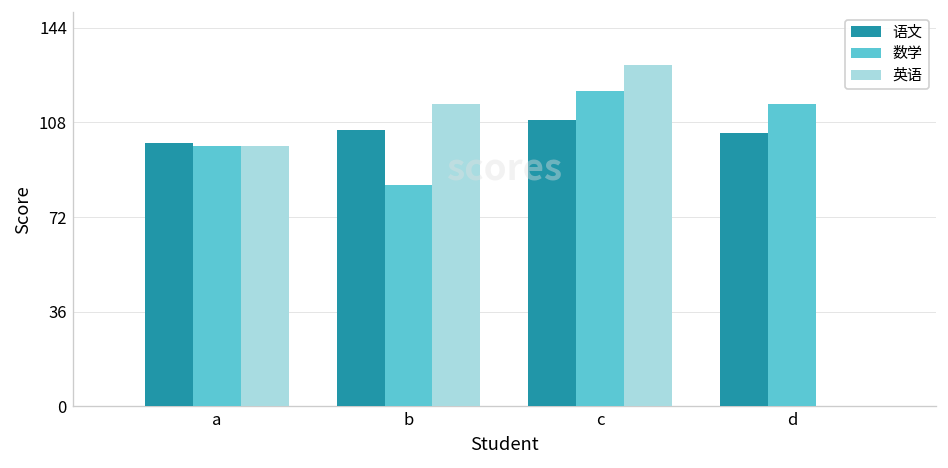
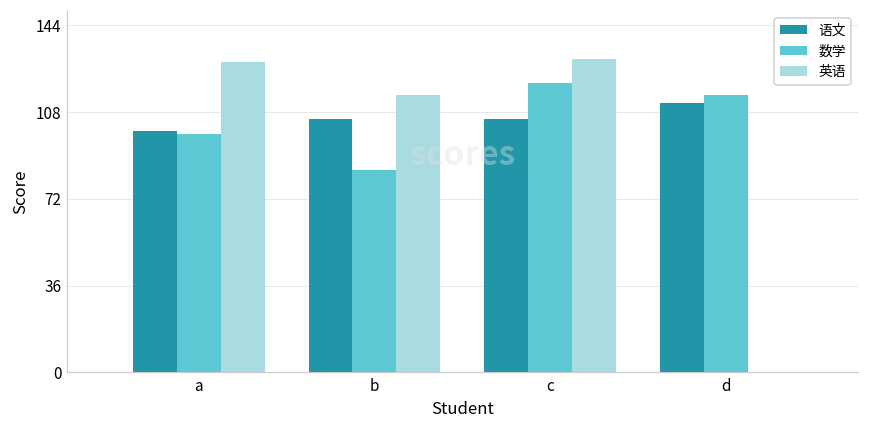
  {
    "语文": {
      "a": 100,
      "b": 105,
-     "c": 109,
-     "d": 104
+     "c": 105,
+     "d": 112
    },
    "数学": {
      "a": 99,
      "b": 84,
      "c": 120,
      "d": 115
    },
    "英语": {
-     "a": 99,
+     "a": 129,
      "b": 115,
      "c": 130,
      "d": 0
    }
  }
